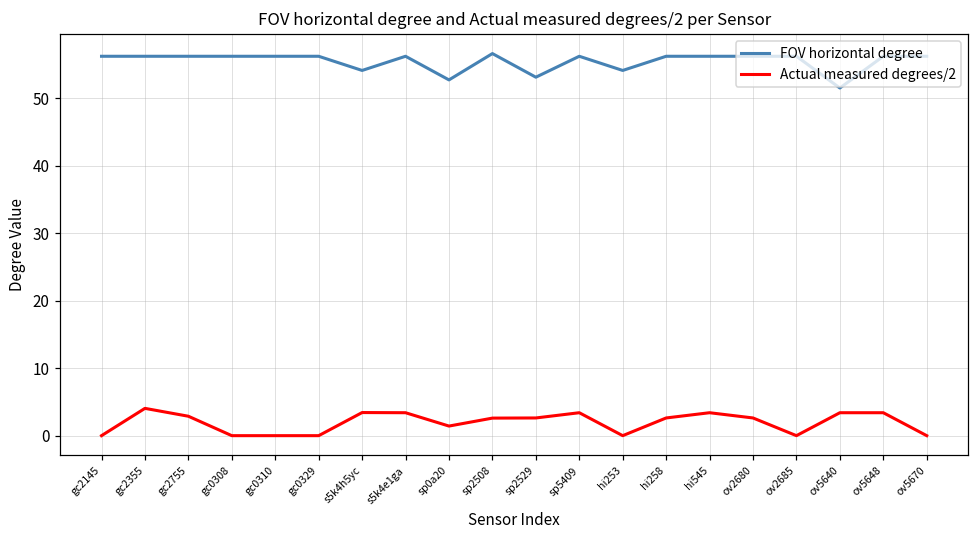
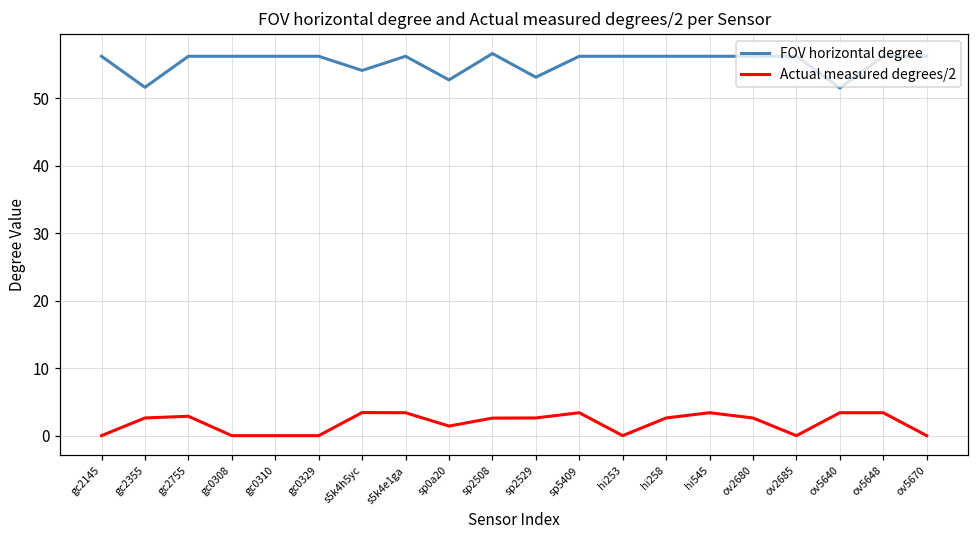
  {
    "FOV horizontal degree": {
      "gc2145": 56,
-     "gc2355": 56,
+     "gc2355": 52,
      "gc2755": 56,
      "gc0308": 56,
      "gc0310": 56,
      "gc0329": 56,
      "s5k4h5yc": 54,
      "s5k4e1ga": 56,
      "sp0a20": 53,
      "sp2508": 57,
      "sp2529": 53,
      "sp5409": 56,
-     "hi253": 54,
+     "hi253": 56,
      "hi258": 56,
      "hi545": 56,
      "ov5640": 52
    },
    "Actual measured degrees/2": {
      "gc2145": 0,
-     "gc2355": 4,
+     "gc2355": 3,
      "gc2755": 3,
      "gc0308": 0,
      "gc0310": 0,
      "gc0329": 0,
      "s5k4h5yc": 3,
      "s5k4e1ga": 3,
      "sp0a20": 1,
      "sp2508": 3,
      "sp2529": 3,
      "sp5409": 3,
      "hi253": 0,
      "hi258": 3,
      "hi545": 3,
      "ov2680": 3,
      "ov2685": 0,
      "ov5640": 3,
      "ov5648": 3,
      "ov5670": 0
    }
  }
